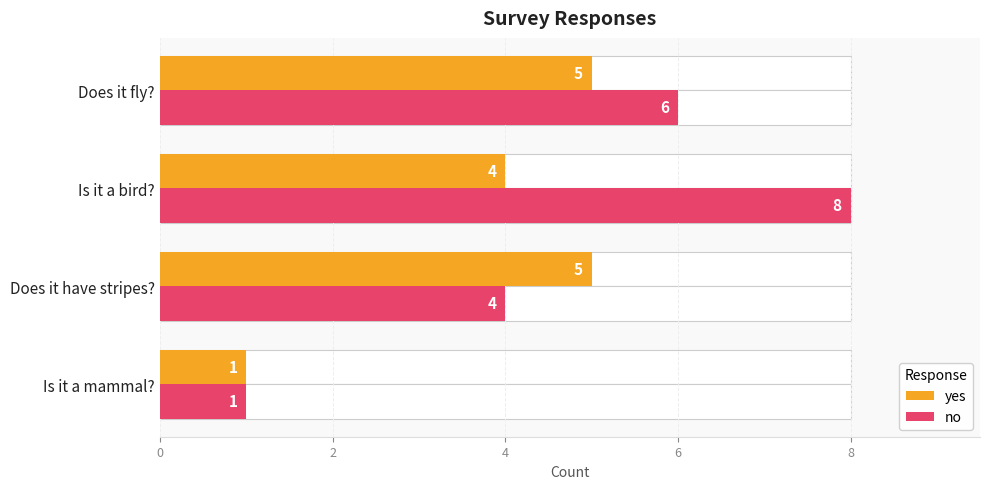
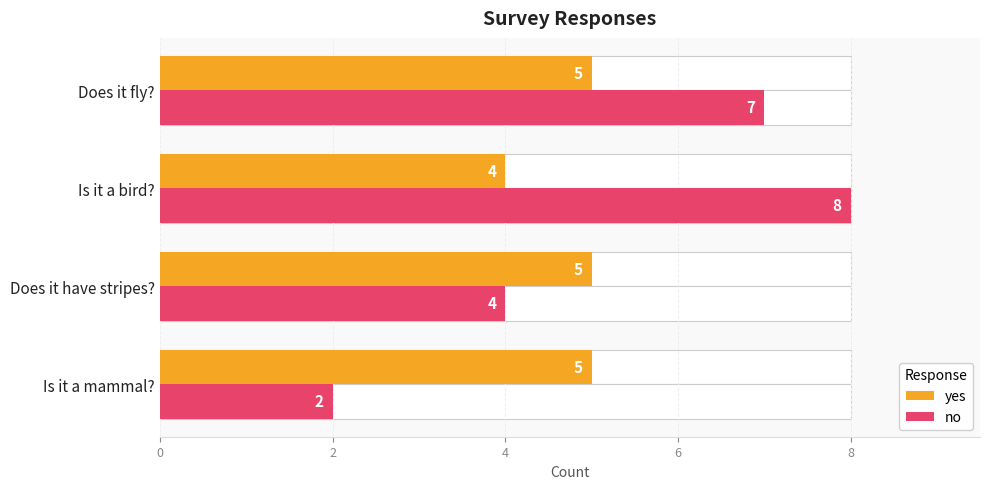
  {
    "yes": {
-     "Is it a mammal?": 1
+     "Is it a mammal?": 5
    },
    "no": {
-     "Does it fly?": 6,
+     "Does it fly?": 7,
      "Is it a bird?": 8,
-     "Is it a mammal?": 1
+     "Is it a mammal?": 2
    }
  }
